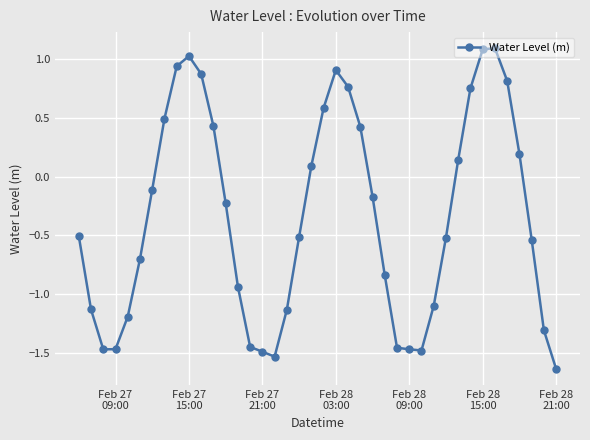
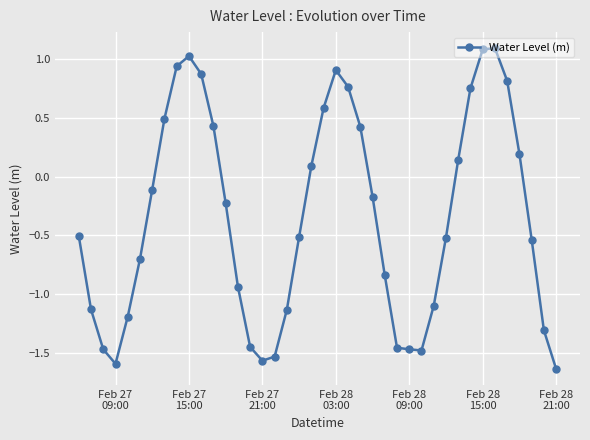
  {
-   "Feb 27 09:00": -1.47,
+   "Feb 27 09:00": -1.59,
    "Feb 27 15:00": 1.03,
-   "Feb 27 21:00": -1.49,
+   "Feb 27 21:00": -1.57,
    "Feb 28 03:00": 0.91,
    "Feb 28 09:00": -1.47,
    "Feb 28 21:00": -1.64
  }
